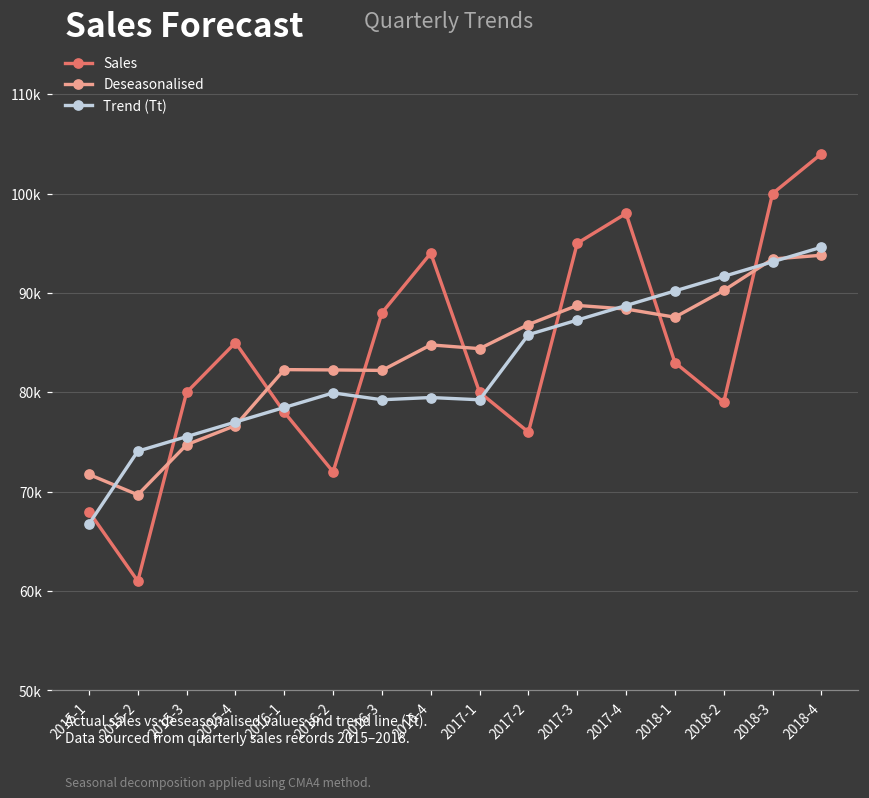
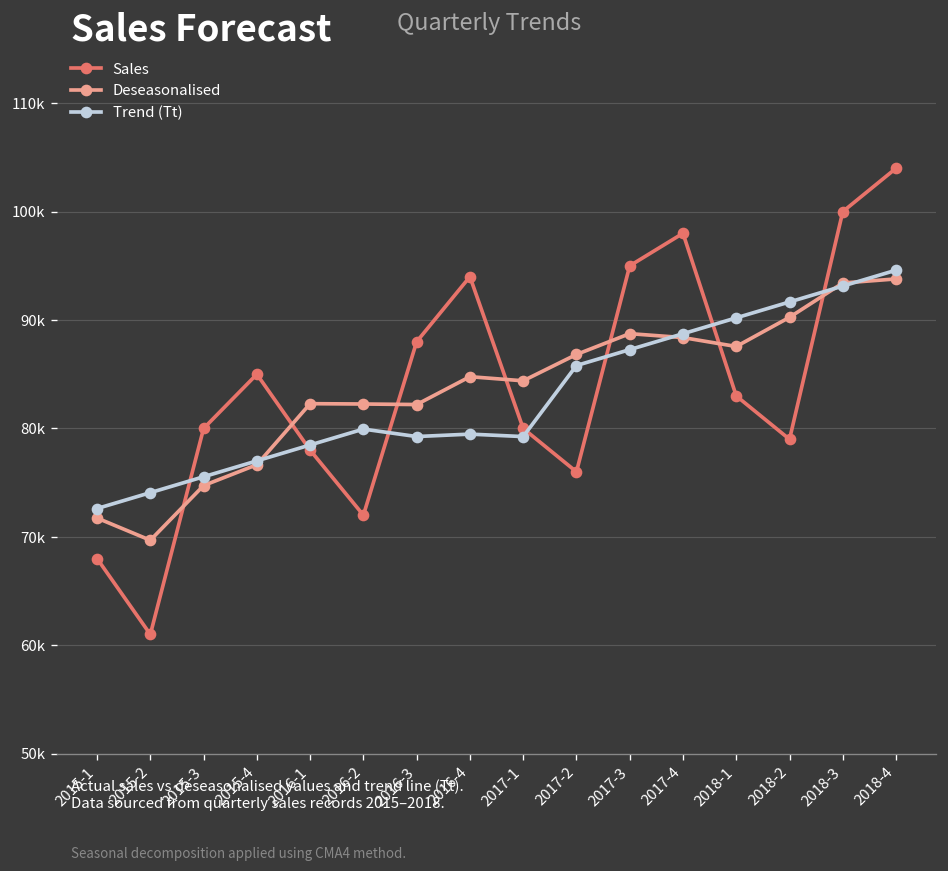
  {
    "Trend (Tt)": {
-     "2015-1": 67000,
+     "2015-1": 73000,
      "2015-2": 74000,
      "2015-3": 76000,
      "2015-4": 77000,
      "2016-1": 78000,
      "2016-2": 80000,
      "2016-3": 79000,
      "2016-4": 79000,
      "2017-1": 79000,
      "2017-2": 86000,
      "2017-3": 87000,
      "2017-4": 89000,
      "2018-1": 90000,
      "2018-2": 92000,
      "2018-3": 93000,
      "2018-4": 95000
    }
  }
